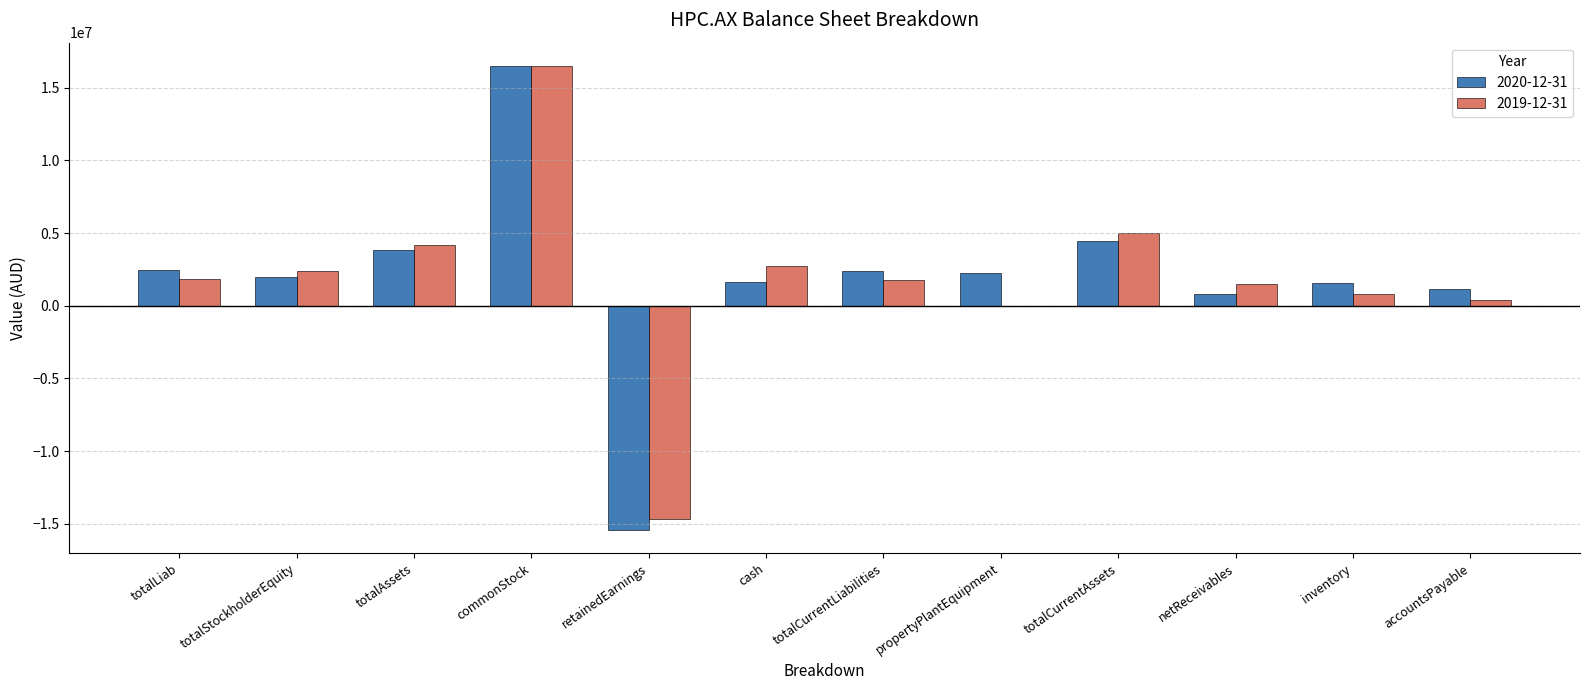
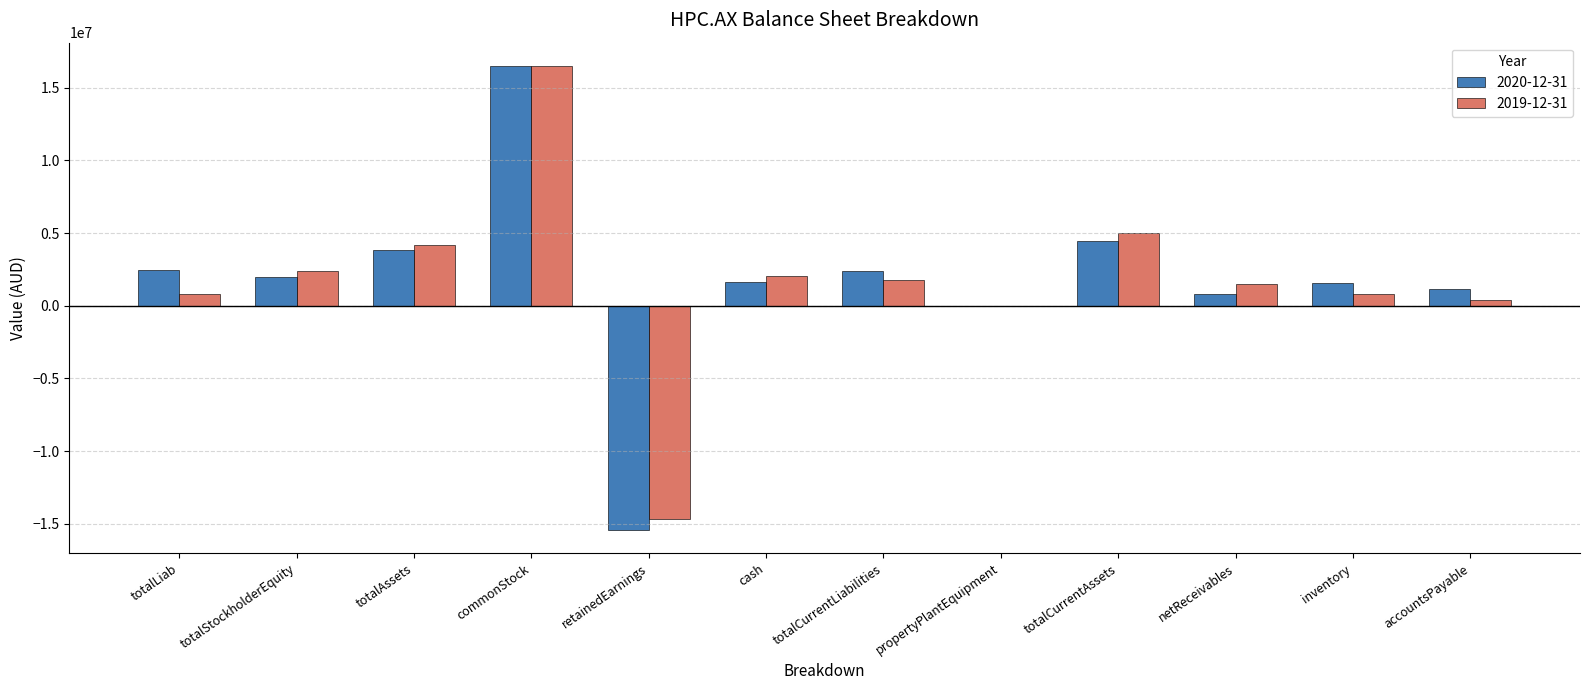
  {
    "2020-12-31": {
      "totalLiab": 2400000,
      "totalStockholderEquity": 2000000,
      "totalAssets": 3900000,
      "commonStock": 16500000,
      "retainedEarnings": -15400000,
      "cash": 1600000,
      "totalCurrentLiabilities": 2400000,
-     "propertyPlantEquipment": 2300000,
+     "propertyPlantEquipment": 0,
      "totalCurrentAssets": 4400000,
      "netReceivables": 800000,
      "inventory": 1600000,
      "accountsPayable": 1200000
    },
    "2019-12-31": {
-     "totalLiab": 1800000,
+     "totalLiab": 800000,
      "totalStockholderEquity": 2400000,
      "totalAssets": 4200000,
      "commonStock": 16500000,
      "retainedEarnings": -14700000,
-     "cash": 2700000,
+     "cash": 2100000,
      "totalCurrentLiabilities": 1800000,
      "totalCurrentAssets": 5000000,
      "netReceivables": 1500000,
      "inventory": 800000,
      "accountsPayable": 400000
    }
  }
